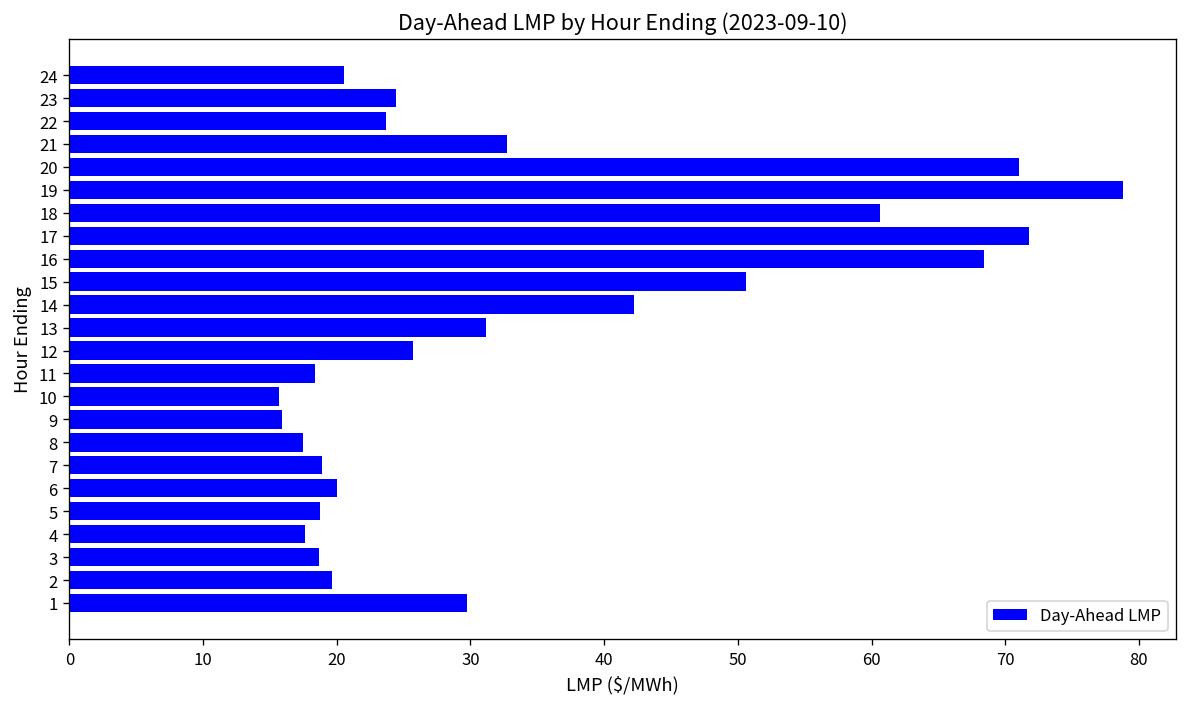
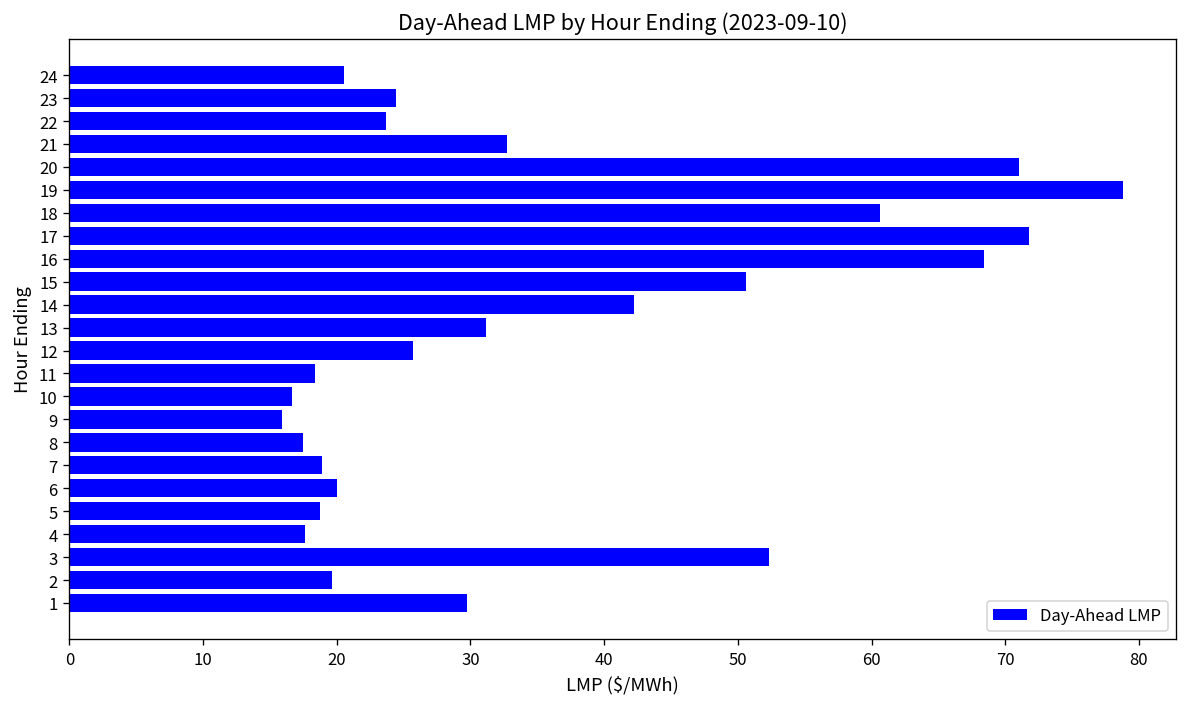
  {
    "24": 20.5,
    "23": 24.4,
    "22": 23.7,
    "21": 32.8,
    "20": 71.0,
    "19": 78.8,
    "18": 60.6,
    "17": 71.8,
    "16": 68.4,
    "15": 50.6,
    "14": 42.3,
    "13": 31.1,
    "12": 25.7,
    "11": 18.3,
-   "10": 15.7,
+   "10": 16.7,
    "9": 15.9,
    "8": 17.5,
    "7": 18.9,
    "6": 20.0,
    "5": 18.7,
    "4": 17.6,
-   "3": 18.7,
+   "3": 52.3,
    "2": 19.7,
    "1": 29.8
  }
